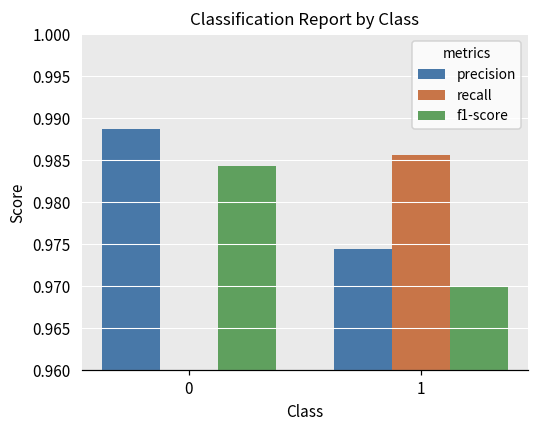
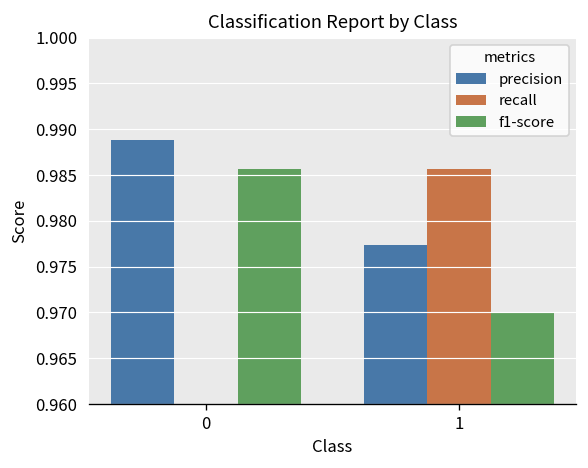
  {
    "precision": {
      "0": 0.989,
-     "1": 0.974
+     "1": 0.977
    },
    "recall": {
      "0": 0.960,
      "1": 0.986
    },
    "f1-score": {
-     "0": 0.984,
+     "0": 0.986,
      "1": 0.970
    }
  }
